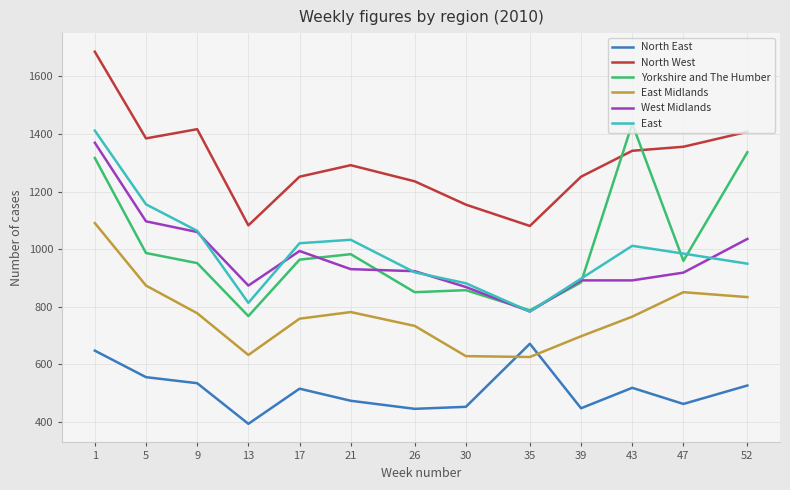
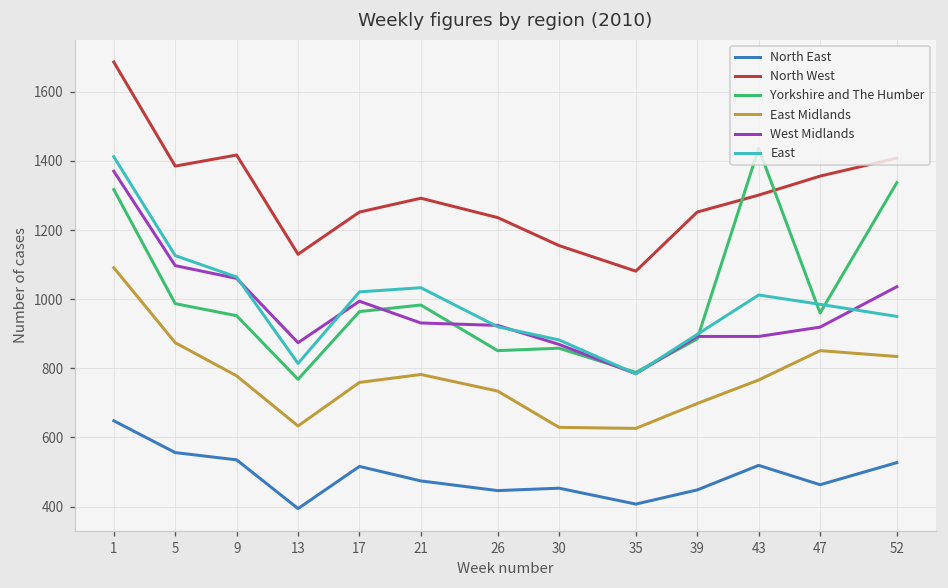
  {
    "North East": {
      "1": 650,
      "5": 560,
      "9": 540,
      "13": 390,
      "17": 520,
      "21": 470,
      "26": 450,
      "30": 450,
-     "35": 670,
+     "35": 410,
      "39": 450,
      "43": 520,
      "47": 460,
      "52": 530
    },
    "North West": {
      "1": 1690,
      "5": 1390,
      "9": 1420,
-     "13": 1080,
+     "13": 1130,
      "17": 1250,
      "21": 1290,
      "26": 1240,
      "30": 1160,
      "35": 1080,
      "39": 1250,
-     "43": 1340,
+     "43": 1300,
      "47": 1360
    },
    "Yorkshire and The Humber": {
      "1": 1320,
      "5": 990,
      "9": 950,
      "13": 770,
      "17": 960,
      "21": 980,
      "26": 850,
      "30": 860,
      "47": 960,
      "52": 1340
    },
    "East Midlands": {
      "1": 1090,
      "5": 870,
      "9": 780,
      "13": 630,
      "17": 760,
      "21": 780,
      "26": 730,
      "30": 630,
      "35": 630,
      "39": 700,
      "43": 770,
      "47": 850,
      "52": 830
    },
    "West Midlands": {
      "1": 1370,
      "5": 1100,
      "13": 870,
      "17": 990,
      "21": 930,
      "30": 870,
      "43": 890,
      "47": 920,
      "52": 1040
    },
    "East": {
      "1": 1410,
-     "5": 1160,
+     "5": 1130,
      "13": 810,
      "17": 1020,
      "21": 1030,
      "30": 880,
      "43": 1010,
      "47": 990,
      "52": 950
    }
  }
